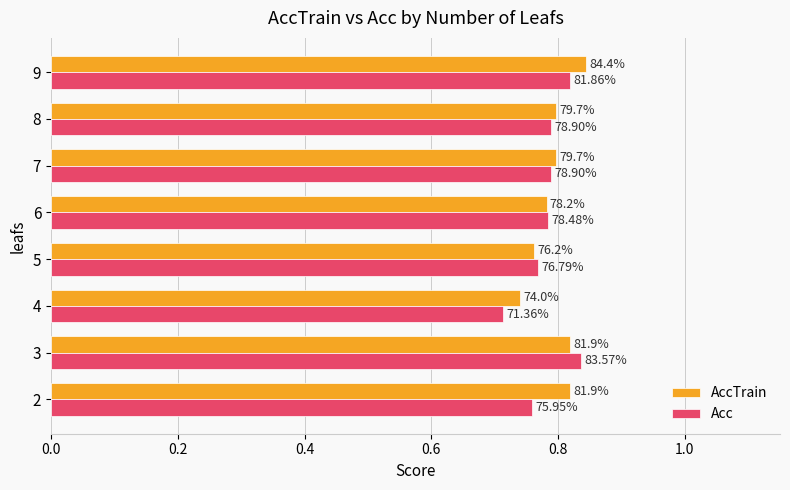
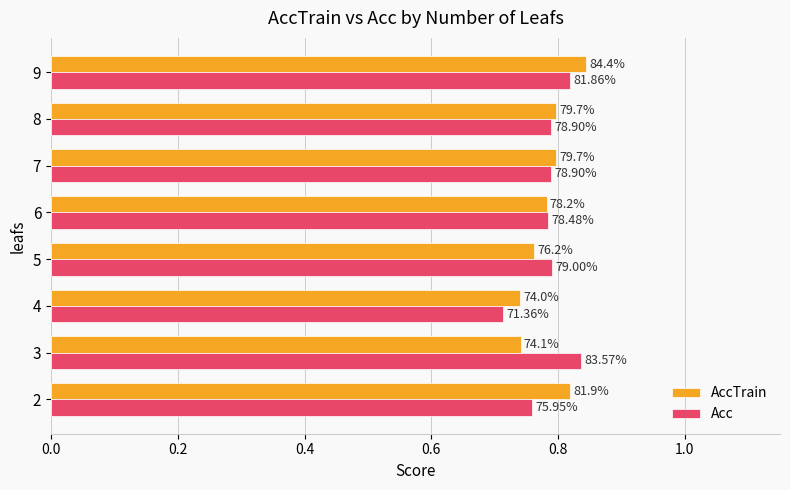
  {
    "AccTrain": {
      "9": "84.4%",
      "8": "79.7%",
      "7": "79.7%",
      "6": "78.2%",
      "5": "76.2%",
      "4": "74.0%",
-     "3": "81.9%",
+     "3": "74.1%",
      "2": "81.9%"
    },
    "Acc": {
      "9": "81.86%",
      "8": "78.90%",
      "7": "78.90%",
      "6": "78.48%",
-     "5": "76.79%",
+     "5": "79.00%",
      "4": "71.36%",
      "3": "83.57%",
      "2": "75.95%"
    }
  }
